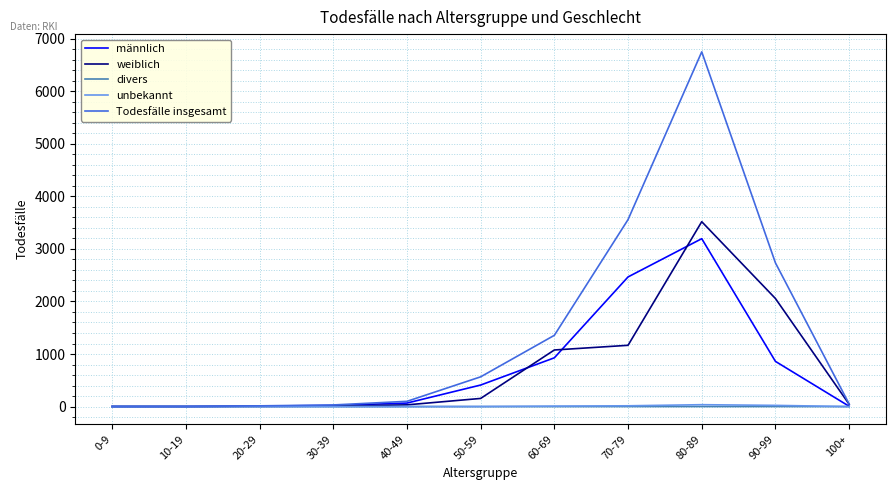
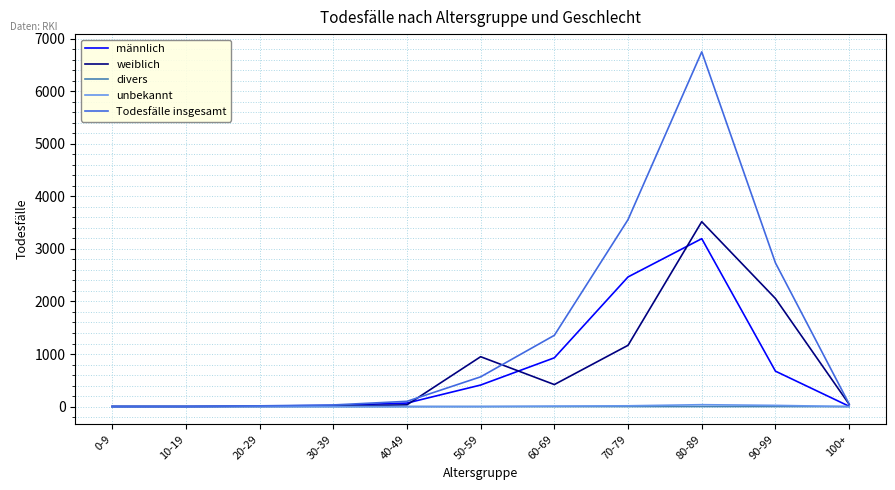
  {
    "männlich": {
      "50-59": 400,
      "60-69": 900,
      "70-79": 2500,
      "80-89": 3200,
-     "90-99": 900
+     "90-99": 700
    },
    "weiblich": {
-     "50-59": 200,
-     "60-69": 1100,
+     "50-59": 900,
+     "60-69": 400,
      "70-79": 1200,
      "80-89": 3500,
      "90-99": 2100
    }
  }
